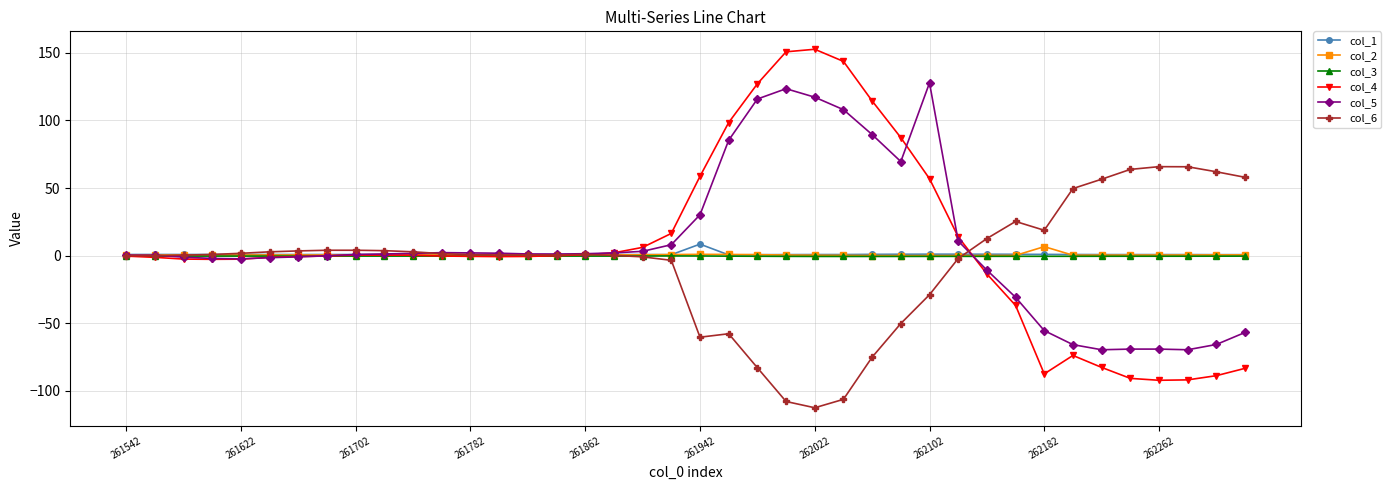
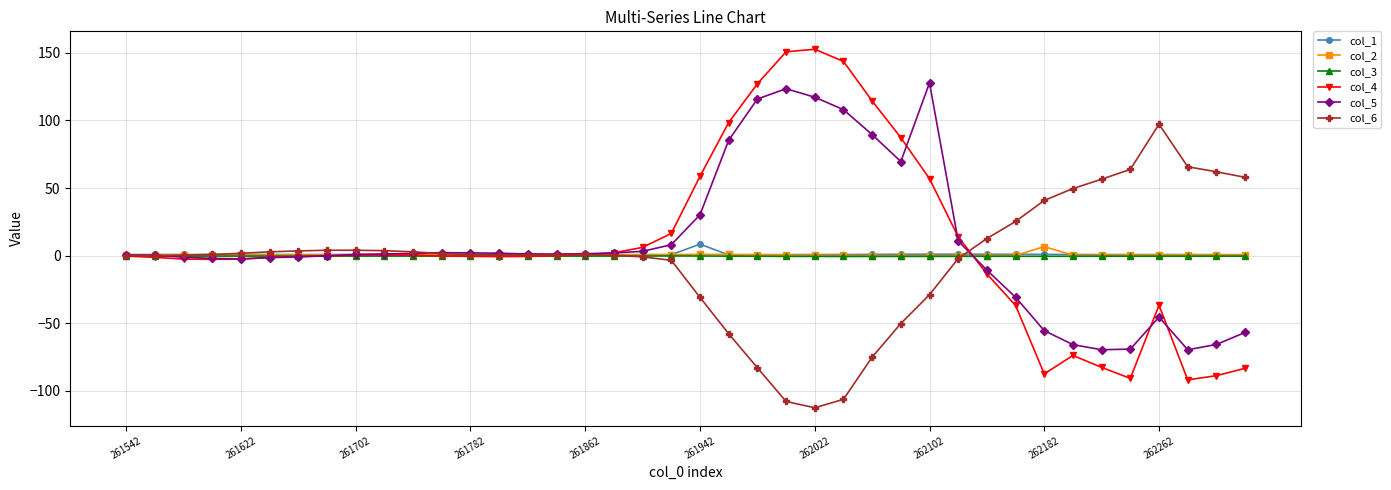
  {
    "col_1": {
      "261942": 9
    },
    "col_2": {
      "262182": 7
    },
    "col_4": {
      "261942": 59,
      "262022": 153,
      "262102": 57,
      "262182": -87,
-     "262262": -92
+     "262262": -37
    },
    "col_5": {
      "261942": 30,
      "262022": 117,
      "262102": 128,
      "262182": -55,
-     "262262": -69
+     "262262": -45
    },
    "col_6": {
      "261702": 4,
-     "261942": -60,
+     "261942": -31,
      "262022": -113,
      "262102": -29,
-     "262182": 19,
-     "262262": 66
+     "262182": 41,
+     "262262": 97
    }
  }
